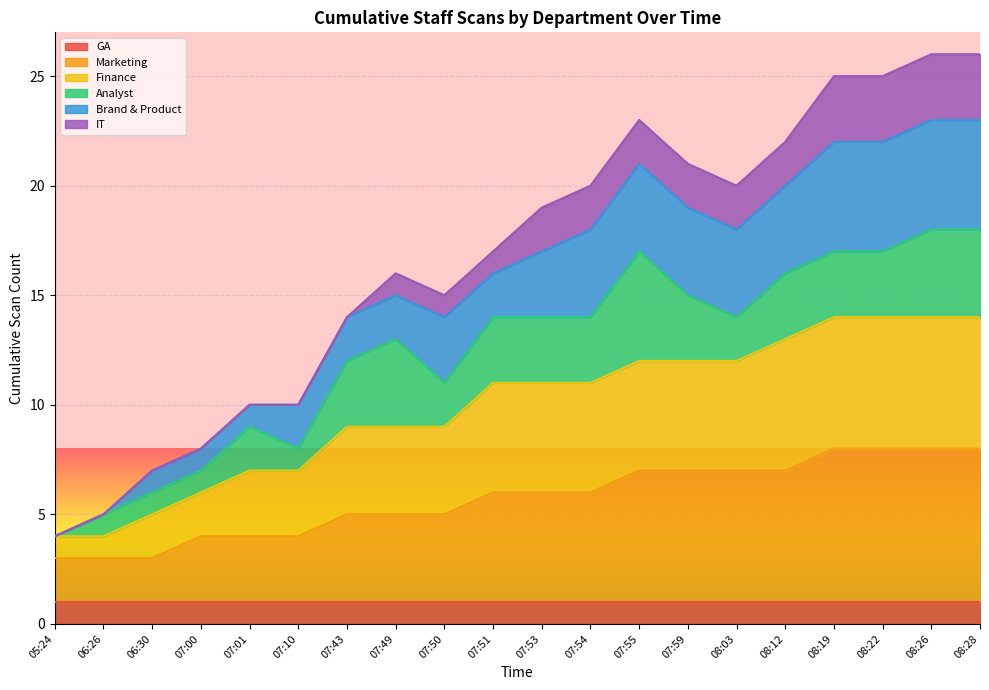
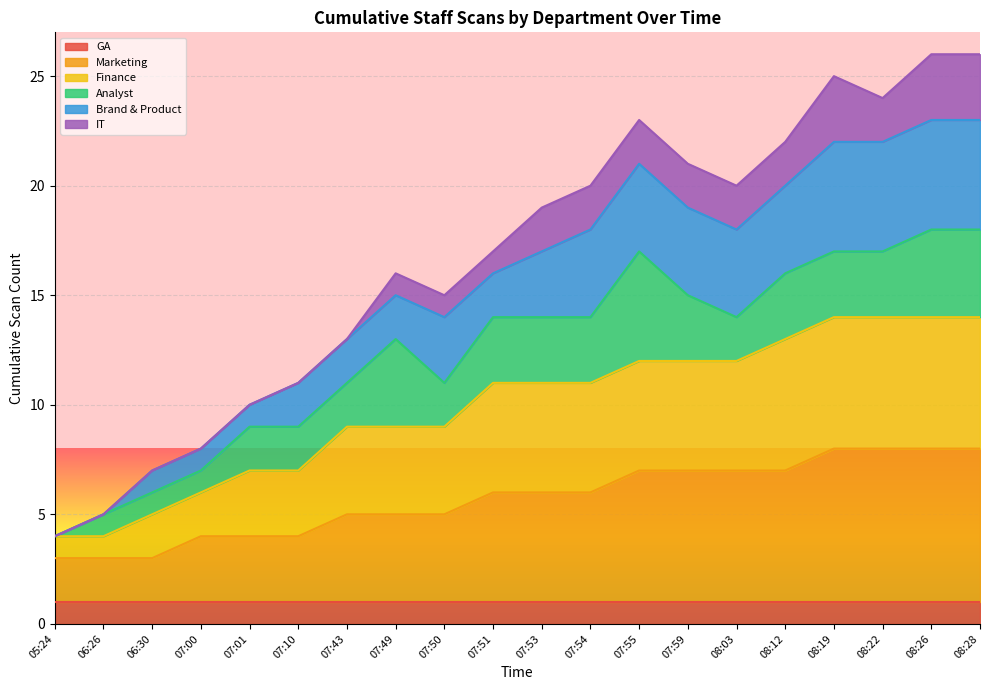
  {
    "GA": {
      "05:24": 1,
      "06:26": 1,
      "06:30": 1,
      "07:00": 1,
      "07:01": 1,
      "07:10": 1,
      "07:43": 1,
      "07:49": 1,
      "07:50": 1,
      "07:51": 1,
      "07:53": 1,
      "07:54": 1,
      "07:55": 1,
      "07:59": 1,
      "08:03": 1,
      "08:12": 1,
      "08:19": 1,
      "08:22": 1,
      "08:26": 1,
      "08:28": 1
    },
    "Analyst": {
      "06:30": 1,
      "07:00": 1,
      "07:01": 2,
-     "07:10": 1,
-     "07:43": 3,
+     "07:10": 2,
+     "07:43": 2,
      "07:49": 4,
      "07:50": 2,
      "07:51": 3,
      "07:53": 3,
      "07:54": 3,
      "07:55": 5,
      "07:59": 3,
      "08:03": 2,
      "08:12": 3,
      "08:19": 3,
      "08:22": 3,
      "08:26": 4,
      "08:28": 4
    },
    "Brand & Product": {
      "07:49": 2,
      "07:50": 3,
      "07:51": 2,
      "07:53": 3,
      "07:54": 4,
      "07:55": 4,
      "07:59": 4,
      "08:03": 4,
      "08:12": 4,
      "08:19": 5,
      "08:22": 5,
      "08:26": 5,
      "08:28": 5
    },
    "IT": {
      "07:49": 1,
      "07:50": 1,
      "07:51": 1,
      "07:53": 2,
      "07:54": 2,
      "07:55": 2,
      "07:59": 2,
      "08:03": 2,
      "08:12": 2,
      "08:19": 3,
-     "08:22": 3,
+     "08:22": 2,
      "08:26": 3,
      "08:28": 3
    }
  }
